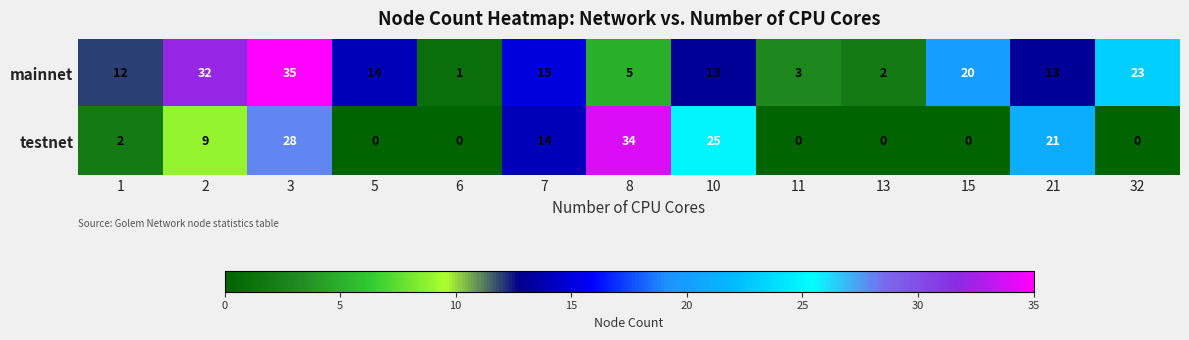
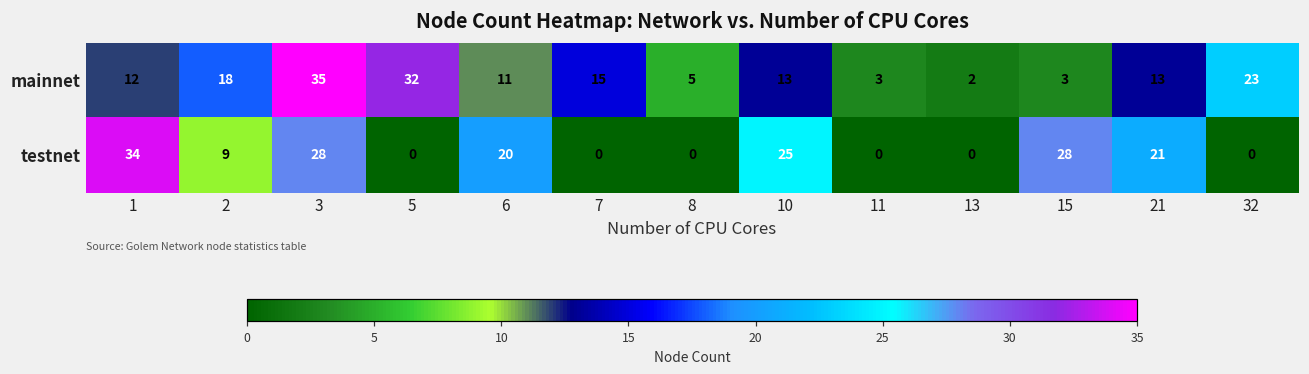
  {
    "mainnet": {
      "1": 12,
-     "2": 32,
+     "2": 18,
      "3": 35,
-     "5": 14,
-     "6": 1,
+     "5": 32,
+     "6": 11,
      "7": 15,
      "8": 5,
      "10": 13,
      "11": 3,
      "13": 2,
-     "15": 20,
+     "15": 3,
      "21": 13,
      "32": 23
    },
    "testnet": {
-     "1": 2,
+     "1": 34,
      "2": 9,
      "3": 28,
      "5": 0,
-     "6": 0,
-     "7": 14,
-     "8": 34,
+     "6": 20,
+     "7": 0,
+     "8": 0,
      "10": 25,
      "11": 0,
      "13": 0,
-     "15": 0,
+     "15": 28,
      "21": 21,
      "32": 0
    }
  }
